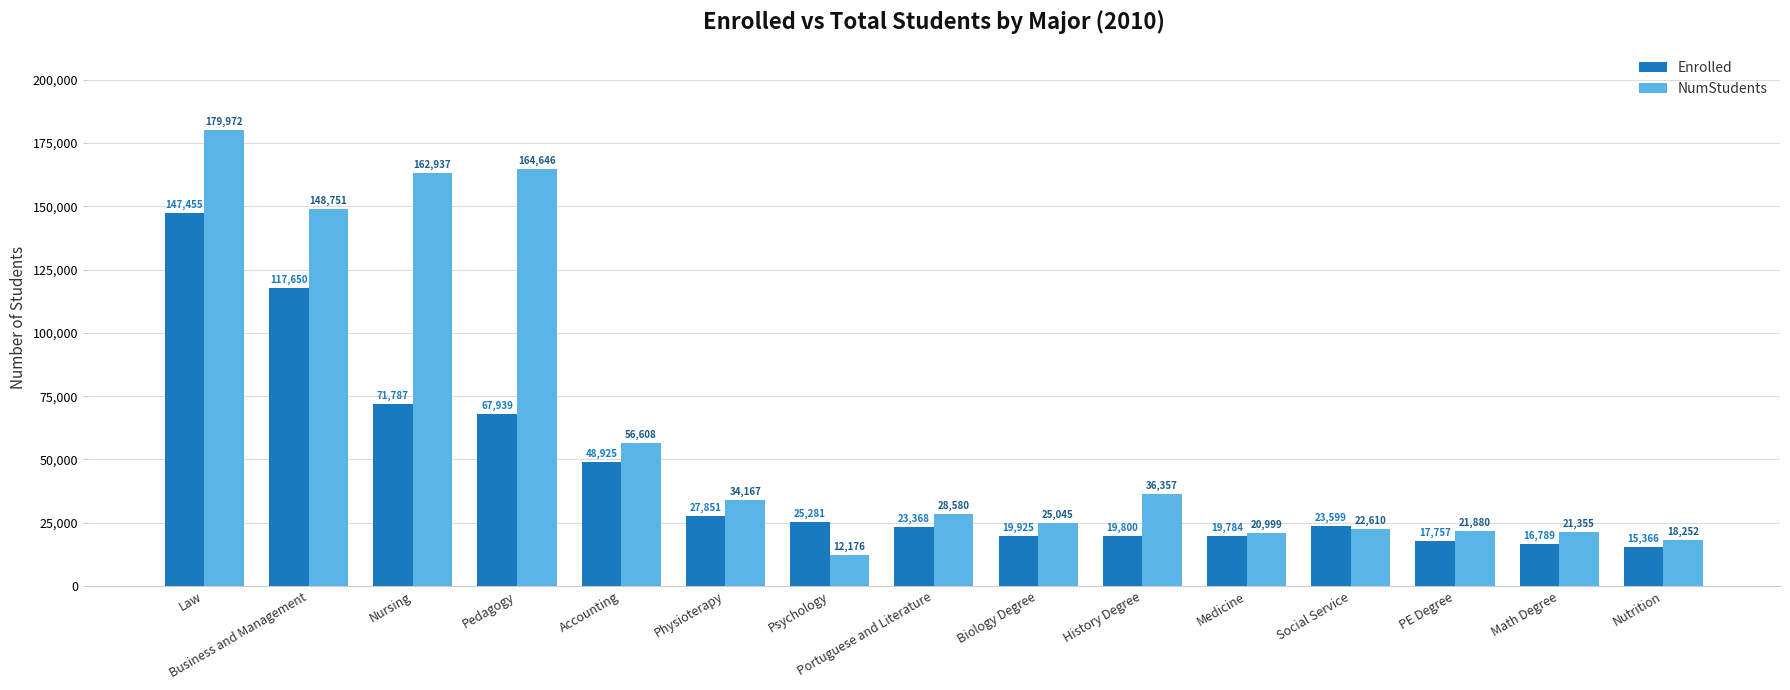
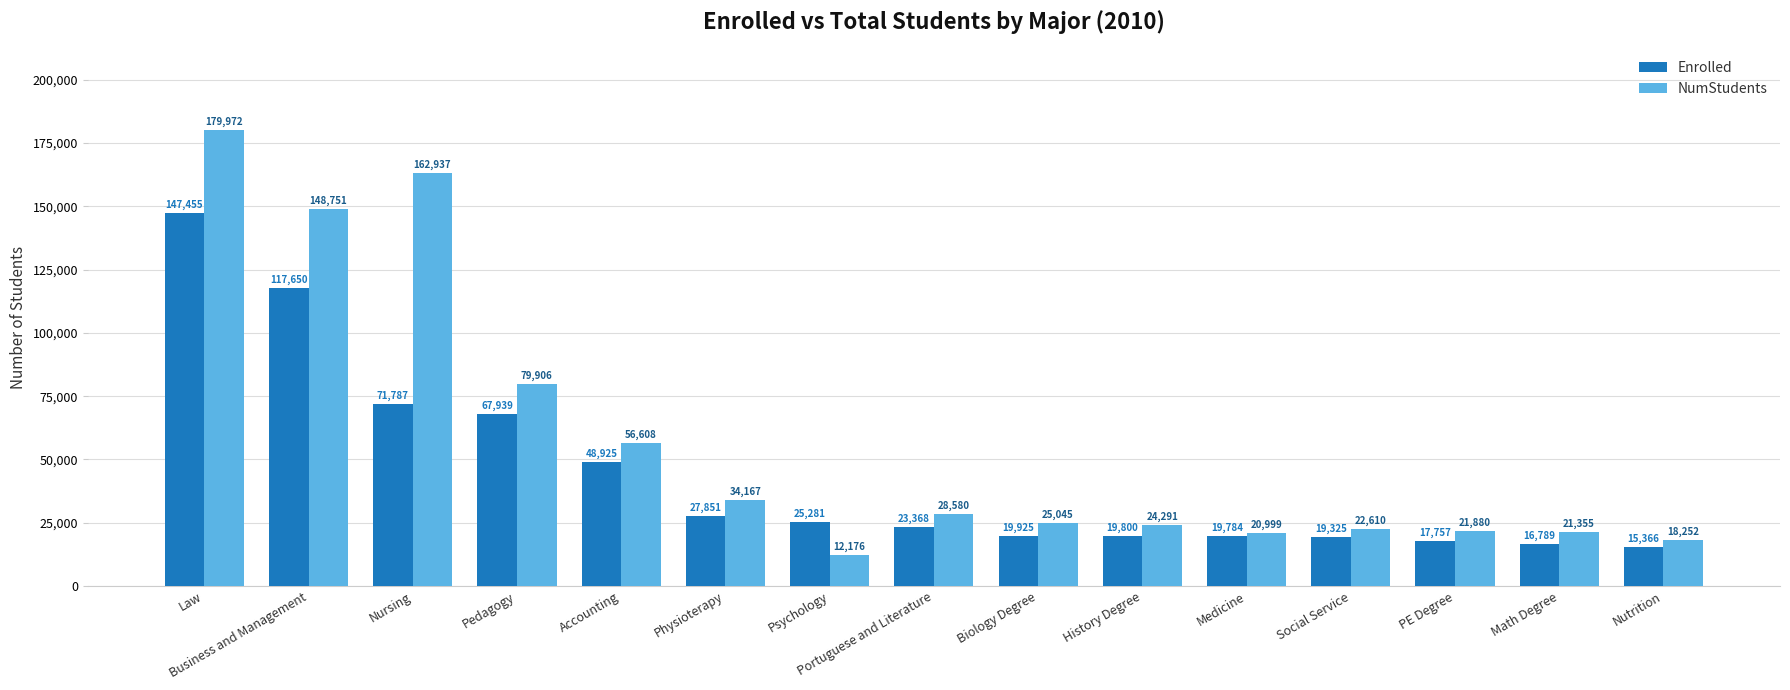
  {
    "Enrolled": {
      "Law": "147,455",
      "Business and Management": "117,650",
      "Nursing": "71,787",
      "Pedagogy": "67,939",
      "Accounting": "48,925",
      "Physioterapy": "27,851",
      "Psychology": "25,281",
      "Portuguese and Literature": "23,368",
      "Biology Degree": "19,925",
      "History Degree": "19,800",
      "Medicine": "19,784",
-     "Social Service": "23,599",
+     "Social Service": "19,325",
      "PE Degree": "17,757",
      "Math Degree": "16,789",
      "Nutrition": "15,366"
    },
    "NumStudents": {
      "Law": "179,972",
      "Business and Management": "148,751",
      "Nursing": "162,937",
-     "Pedagogy": "164,646",
+     "Pedagogy": "79,906",
      "Accounting": "56,608",
      "Physioterapy": "34,167",
      "Psychology": "12,176",
      "Portuguese and Literature": "28,580",
      "Biology Degree": "25,045",
-     "History Degree": "36,357",
+     "History Degree": "24,291",
      "Medicine": "20,999",
      "Social Service": "22,610",
      "PE Degree": "21,880",
      "Math Degree": "21,355",
      "Nutrition": "18,252"
    }
  }
